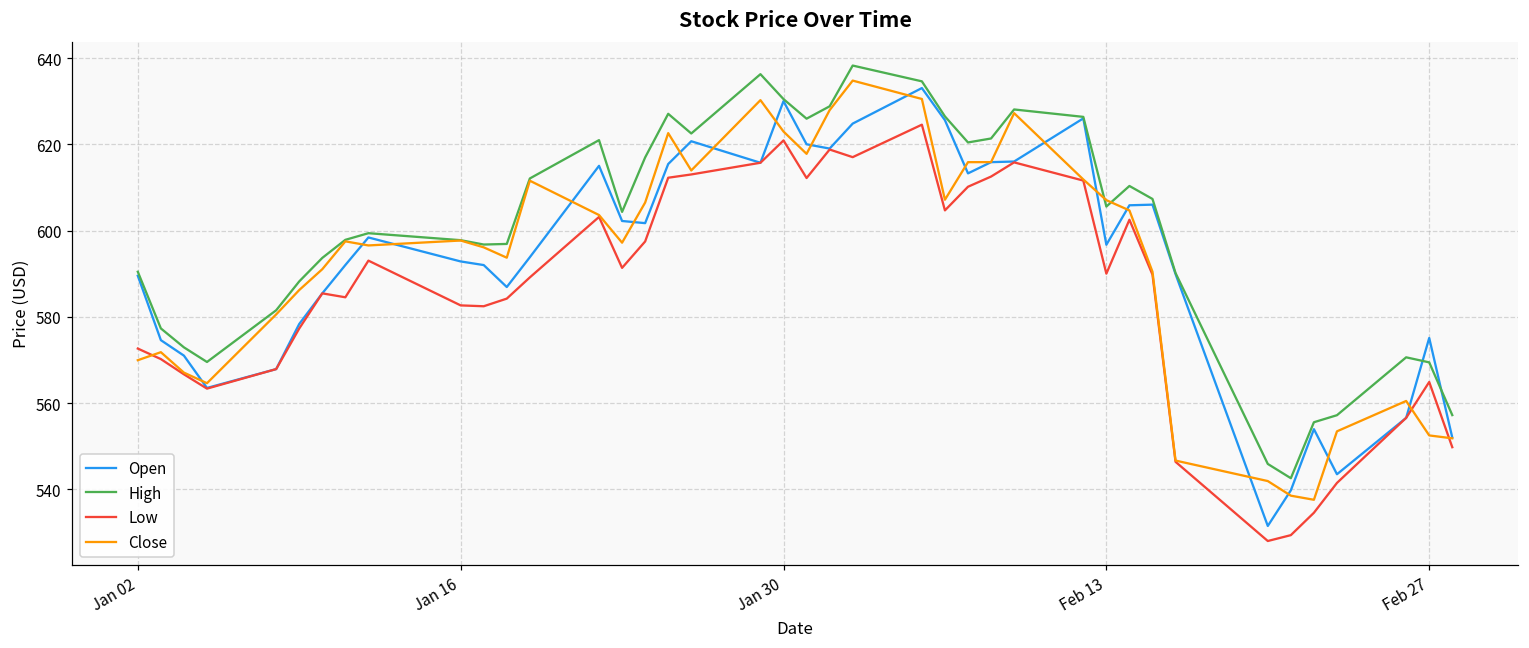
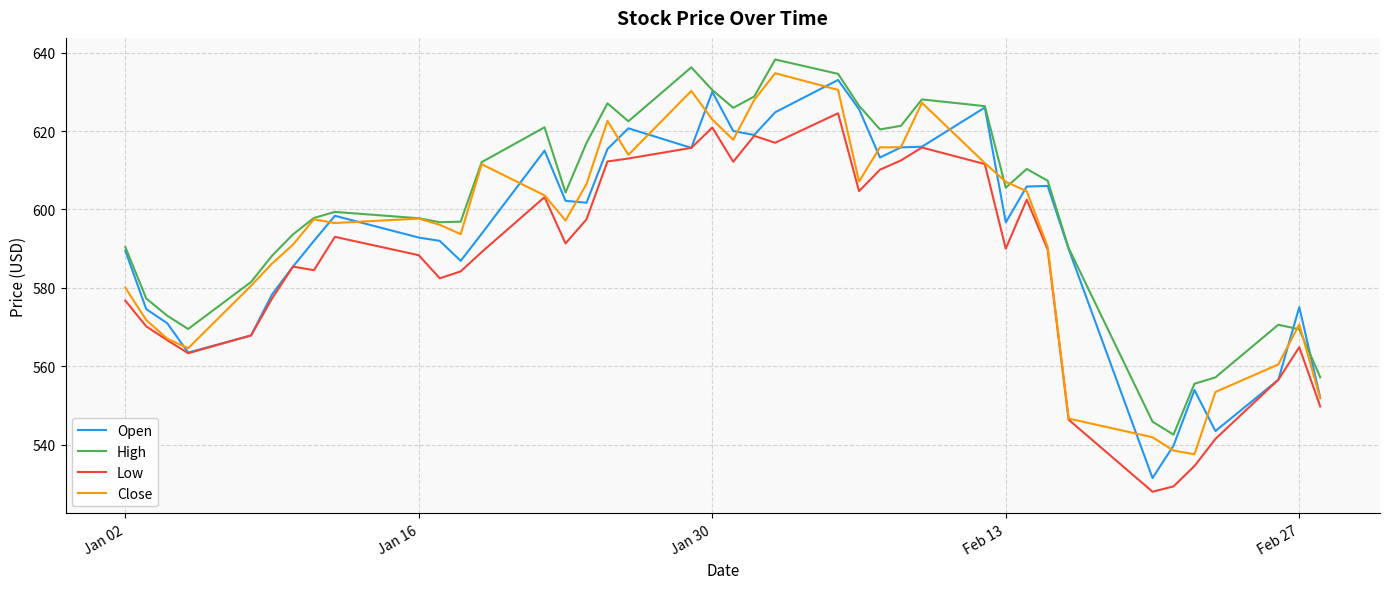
  {
    "Open": {
      "Jan 02": 590,
      "Jan 16": 593,
      "Feb 13": 597,
      "Feb 27": 575
    },
    "High": {
      "Jan 02": 590,
      "Feb 13": 606,
      "Feb 27": 569
    },
    "Low": {
-     "Jan 02": 573,
-     "Jan 16": 583,
+     "Jan 02": 577,
+     "Jan 16": 588,
      "Jan 30": 621,
      "Feb 13": 590,
      "Feb 27": 565
    },
    "Close": {
-     "Jan 02": 570,
+     "Jan 02": 580,
      "Jan 30": 623,
      "Feb 13": 607,
-     "Feb 27": 552
+     "Feb 27": 571
    }
  }
